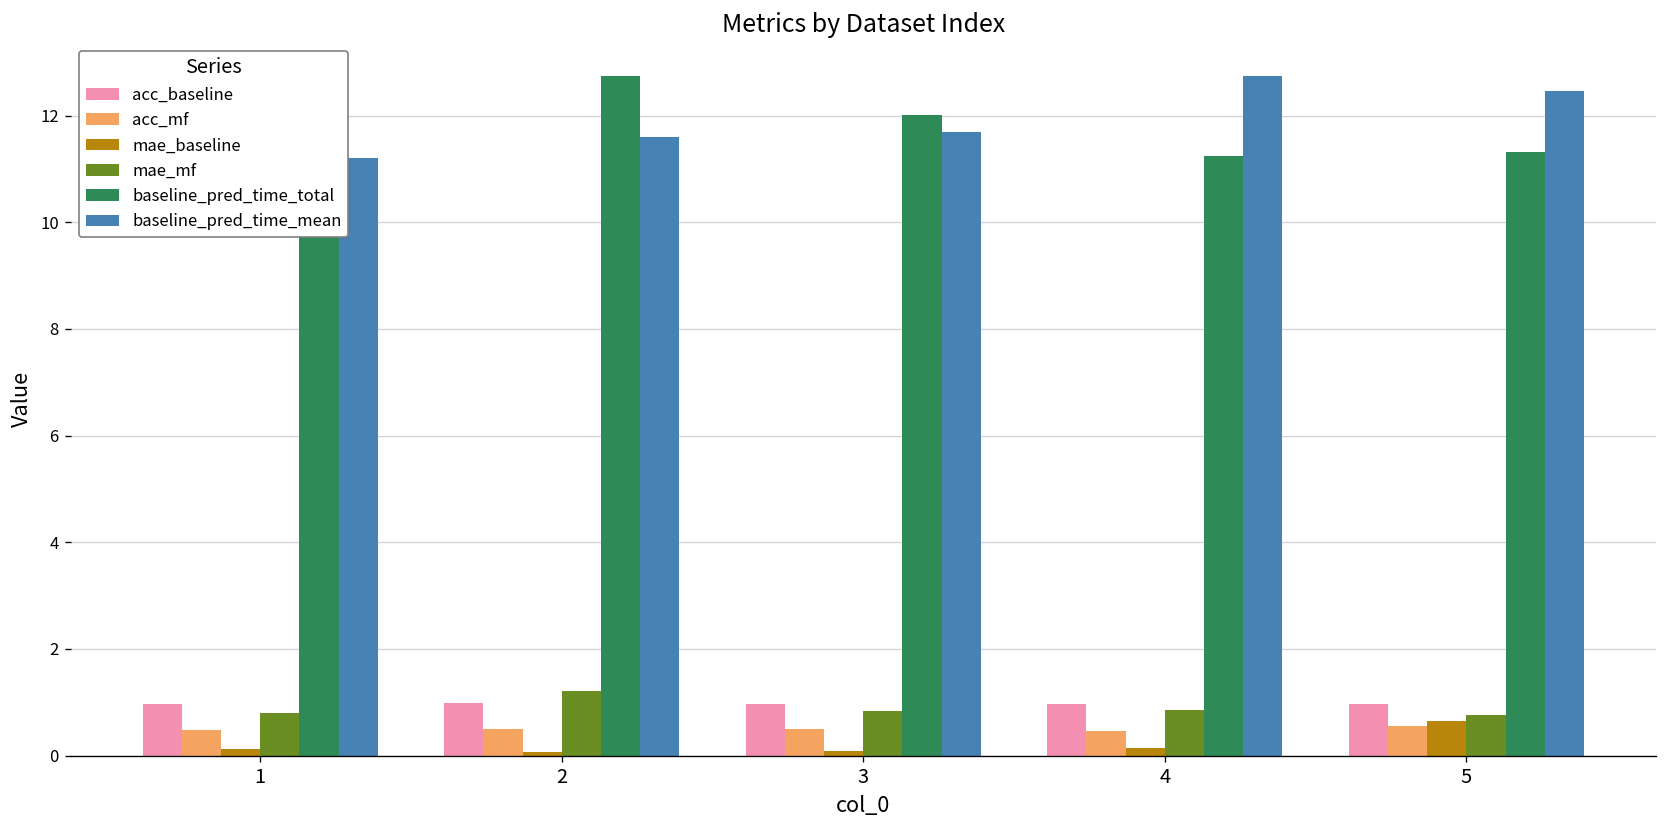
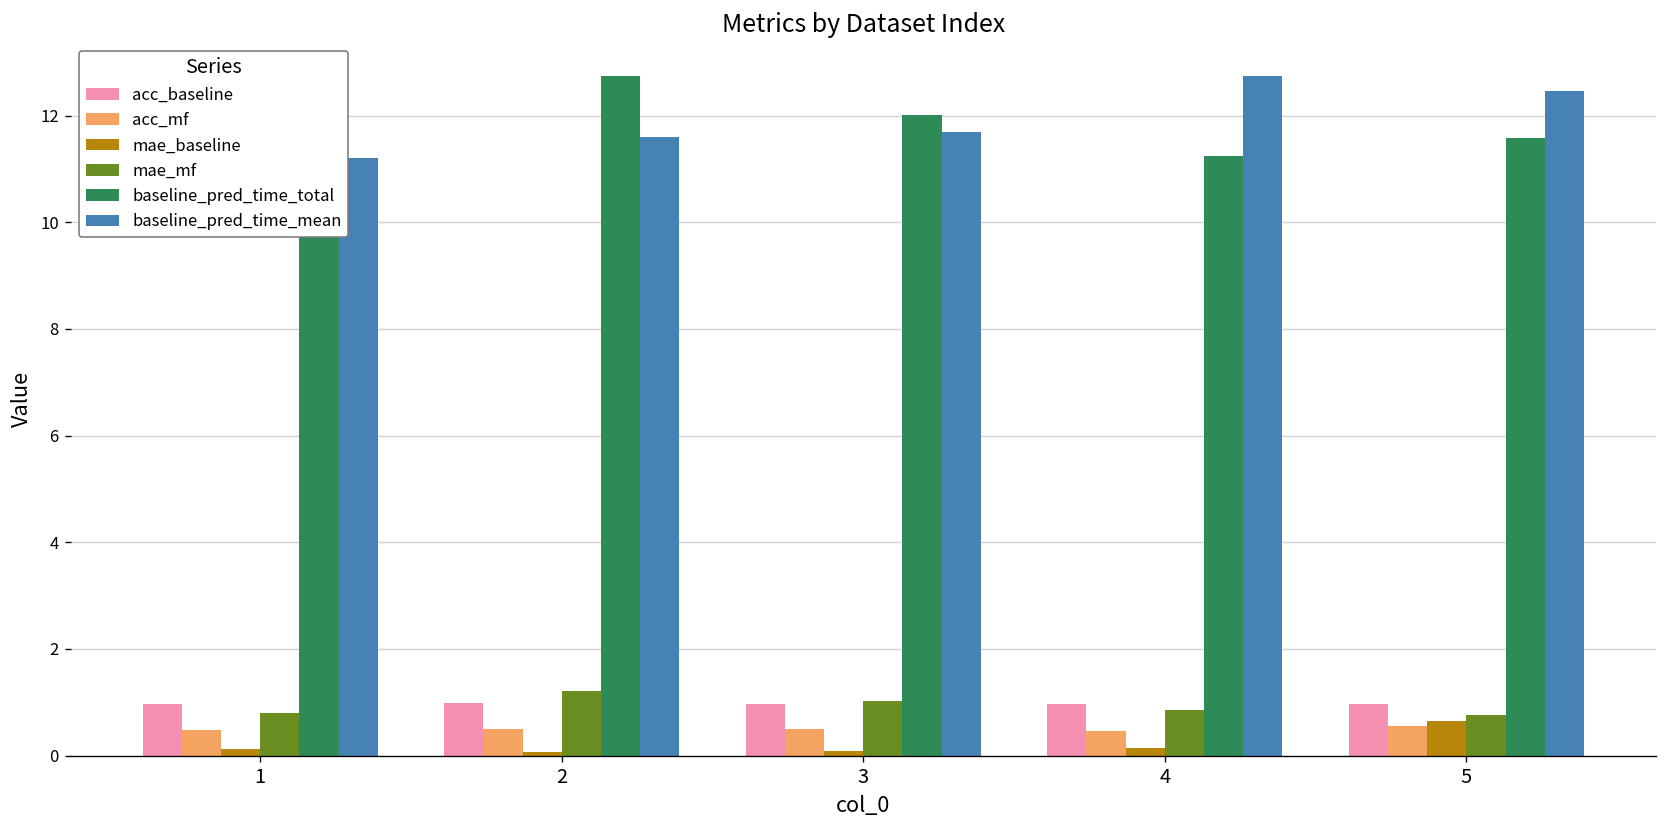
  {
    "acc_baseline": {
      "1": 1.0,
      "2": 1.0,
      "3": 1.0,
      "4": 1.0,
      "5": 1.0
    },
    "acc_mf": {
      "1": 0.5,
      "2": 0.5,
      "3": 0.5,
      "4": 0.5,
      "5": 0.6
    },
    "mae_baseline": {
      "1": 0.1,
      "2": 0.1,
      "3": 0.1,
      "4": 0.1,
      "5": 0.7
    },
    "mae_mf": {
      "1": 0.8,
      "2": 1.2,
-     "3": 0.8,
+     "3": 1.0,
      "4": 0.9,
      "5": 0.8
    },
    "baseline_pred_time_total": {
      "2": 12.7,
      "3": 12.0,
      "4": 11.2,
-     "5": 11.3
+     "5": 11.6
    },
    "baseline_pred_time_mean": {
      "1": 11.2,
      "2": 11.6,
      "3": 11.7,
      "4": 12.7,
      "5": 12.5
    }
  }
